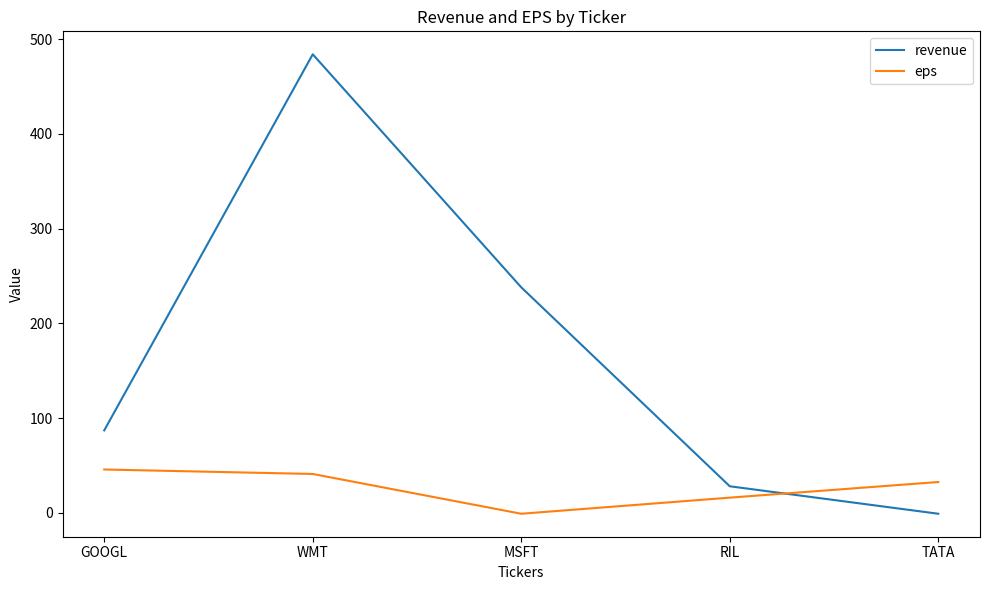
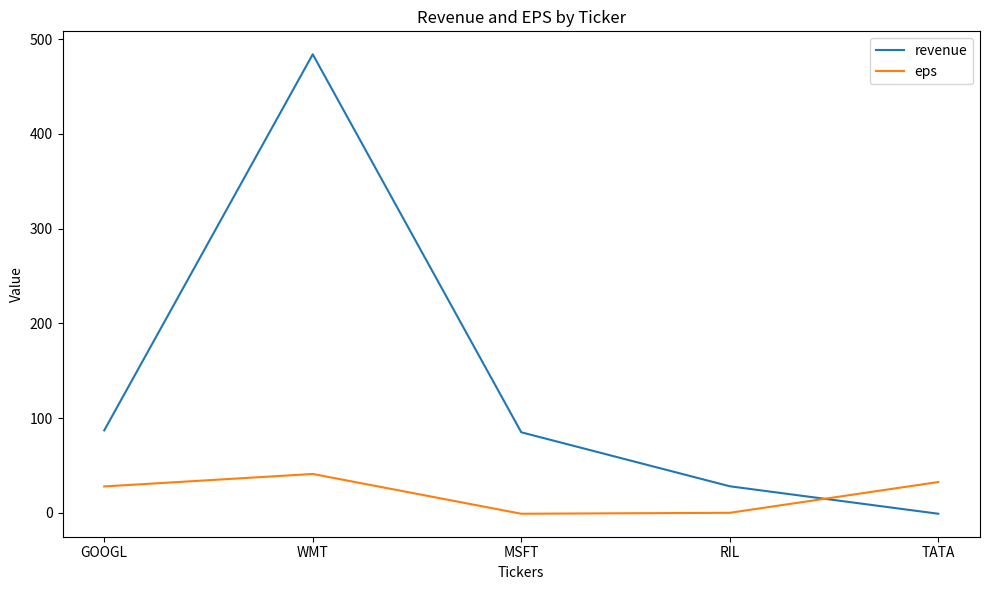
  {
    "revenue": {
      "GOOGL": 90,
      "WMT": 480,
-     "MSFT": 240,
+     "MSFT": 90,
      "RIL": 30,
      "TATA": 0
    },
    "eps": {
-     "GOOGL": 50,
+     "GOOGL": 30,
      "WMT": 40,
      "MSFT": 0,
-     "RIL": 20,
+     "RIL": 0,
      "TATA": 30
    }
  }
